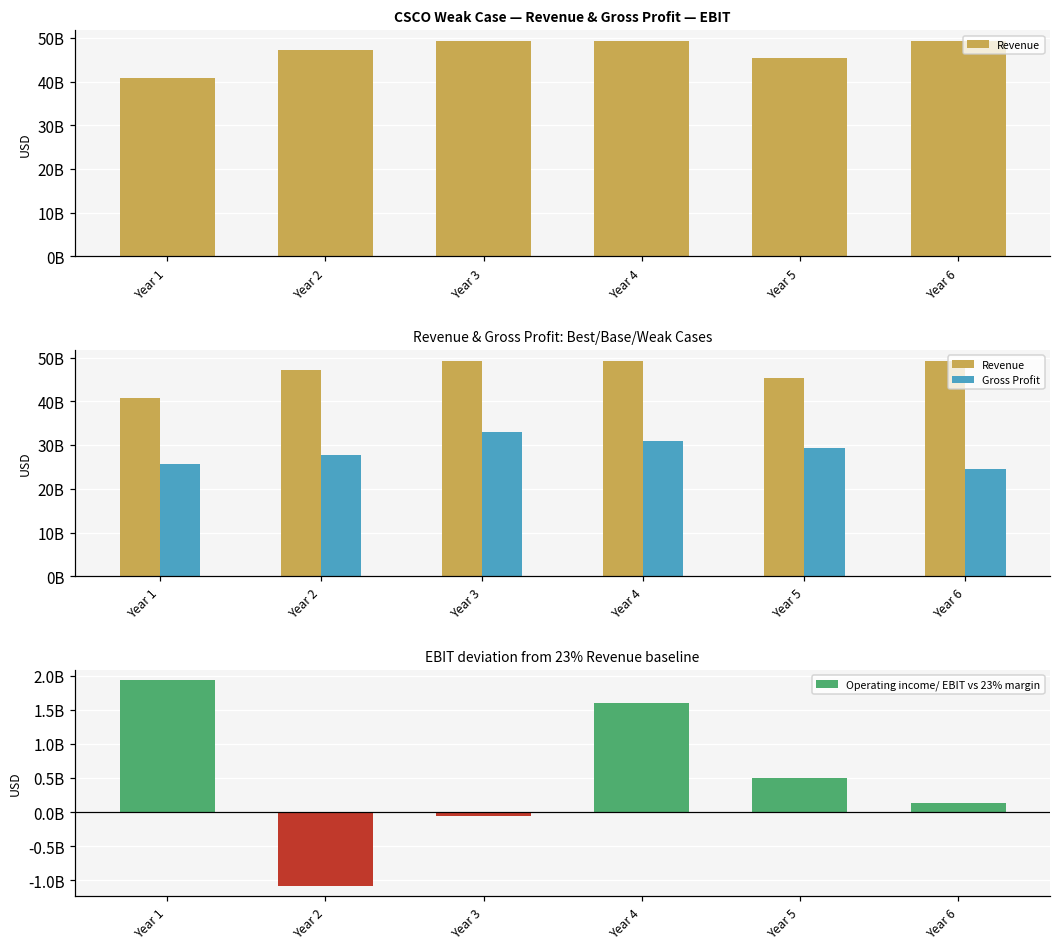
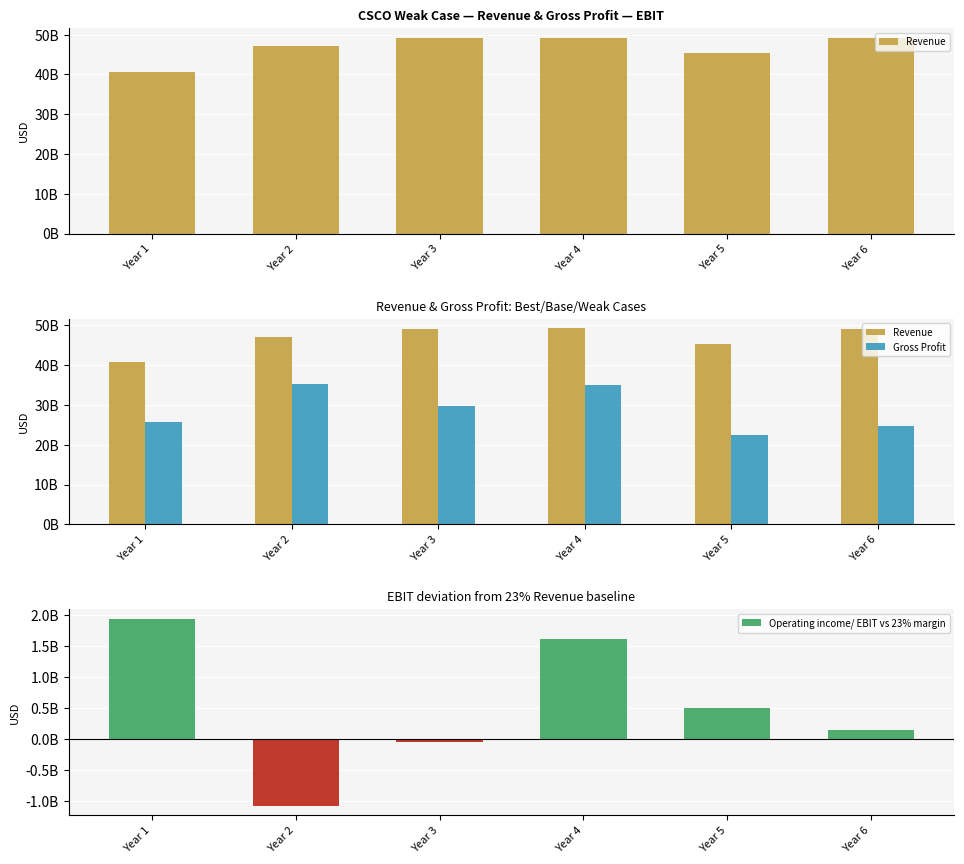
  {
    "CSCO Weak Case — Revenue & Gross Profit — EBIT": {
      "Year 1": 41000000000,
      "Year 2": 47000000000,
      "Year 3": 49000000000,
      "Year 4": 49000000000,
      "Year 5": 45000000000,
      "Year 6": 49000000000
    },
    "Revenue & Gross Profit: Best/Base/Weak Cases": {
      "Revenue": {
        "Year 1": 41000000000,
        "Year 2": 47000000000,
        "Year 3": 49000000000,
        "Year 4": 49000000000,
        "Year 5": 45000000000,
        "Year 6": 49000000000
      },
      "Gross Profit": {
        "Year 1": 26000000000,
-       "Year 2": 28000000000,
-       "Year 3": 33000000000,
-       "Year 4": 31000000000,
-       "Year 5": 29000000000,
+       "Year 2": 35000000000,
+       "Year 3": 30000000000,
+       "Year 4": 35000000000,
+       "Year 5": 23000000000,
        "Year 6": 25000000000
      }
    },
    "EBIT deviation from 23% Revenue baseline": {
      "Year 1": 1900000000,
      "Year 2": -1100000000,
      "Year 3": -100000000,
      "Year 4": 1600000000,
      "Year 5": 500000000,
      "Year 6": 100000000
    }
  }
